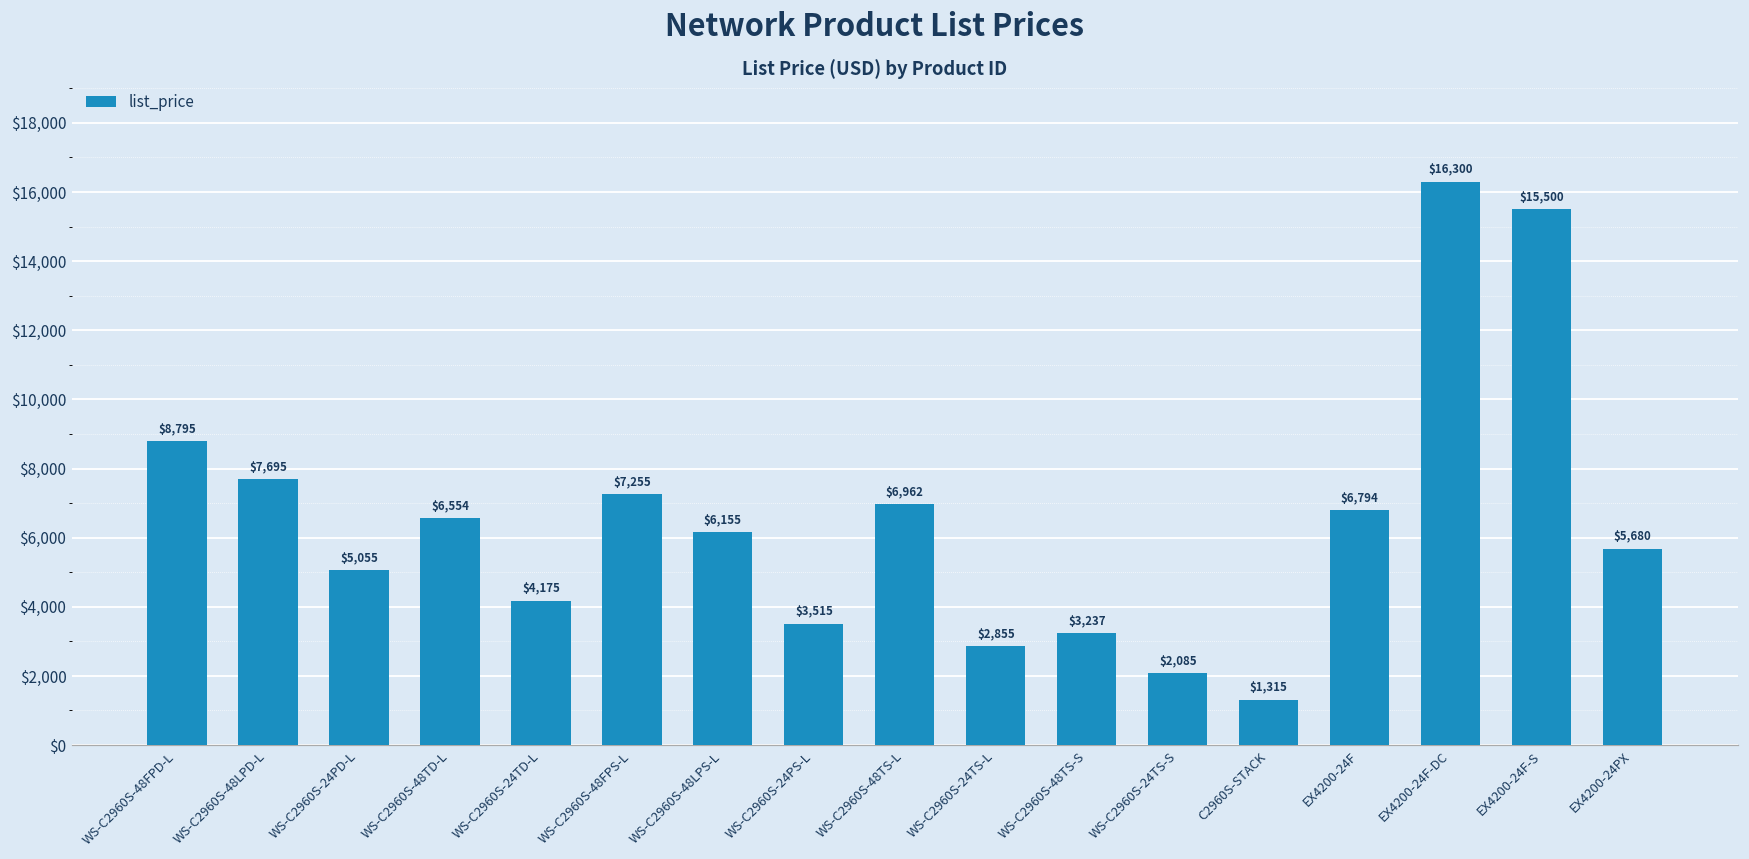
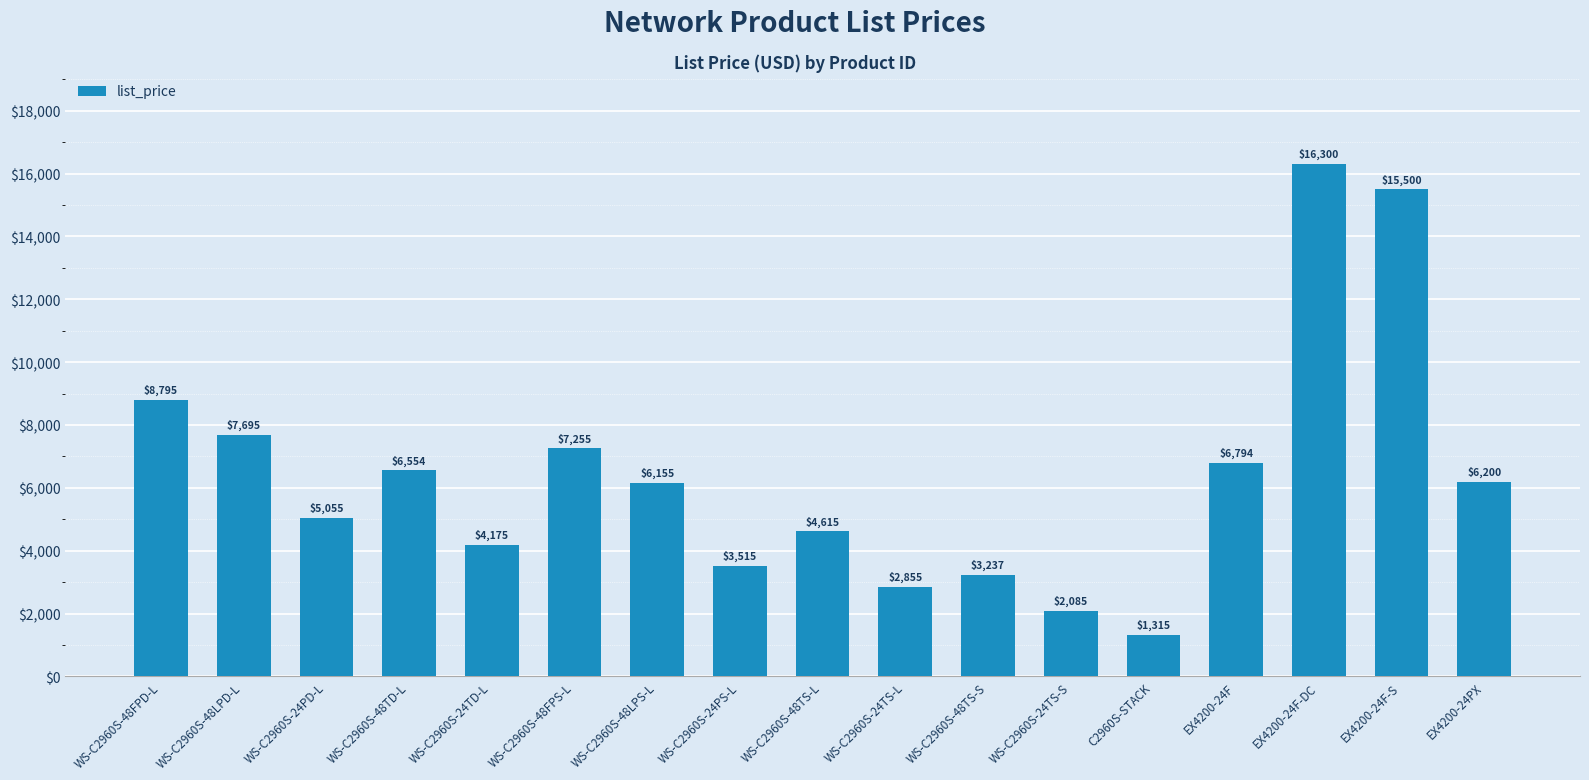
  {
    "WS-C2960S-48FPD-L": "$8,795",
    "WS-C2960S-48LPD-L": "$7,695",
    "WS-C2960S-24PD-L": "$5,055",
    "WS-C2960S-48TD-L": "$6,554",
    "WS-C2960S-24TD-L": "$4,175",
    "WS-C2960S-48FPS-L": "$7,255",
    "WS-C2960S-48LPS-L": "$6,155",
    "WS-C2960S-24PS-L": "$3,515",
-   "WS-C2960S-48TS-L": "$6,962",
+   "WS-C2960S-48TS-L": "$4,615",
    "WS-C2960S-24TS-L": "$2,855",
    "WS-C2960S-48TS-S": "$3,237",
    "WS-C2960S-24TS-S": "$2,085",
    "C2960S-STACK": "$1,315",
    "EX4200-24F": "$6,794",
    "EX4200-24F-DC": "$16,300",
    "EX4200-24F-S": "$15,500",
-   "EX4200-24PX": "$5,680"
+   "EX4200-24PX": "$6,200"
  }
